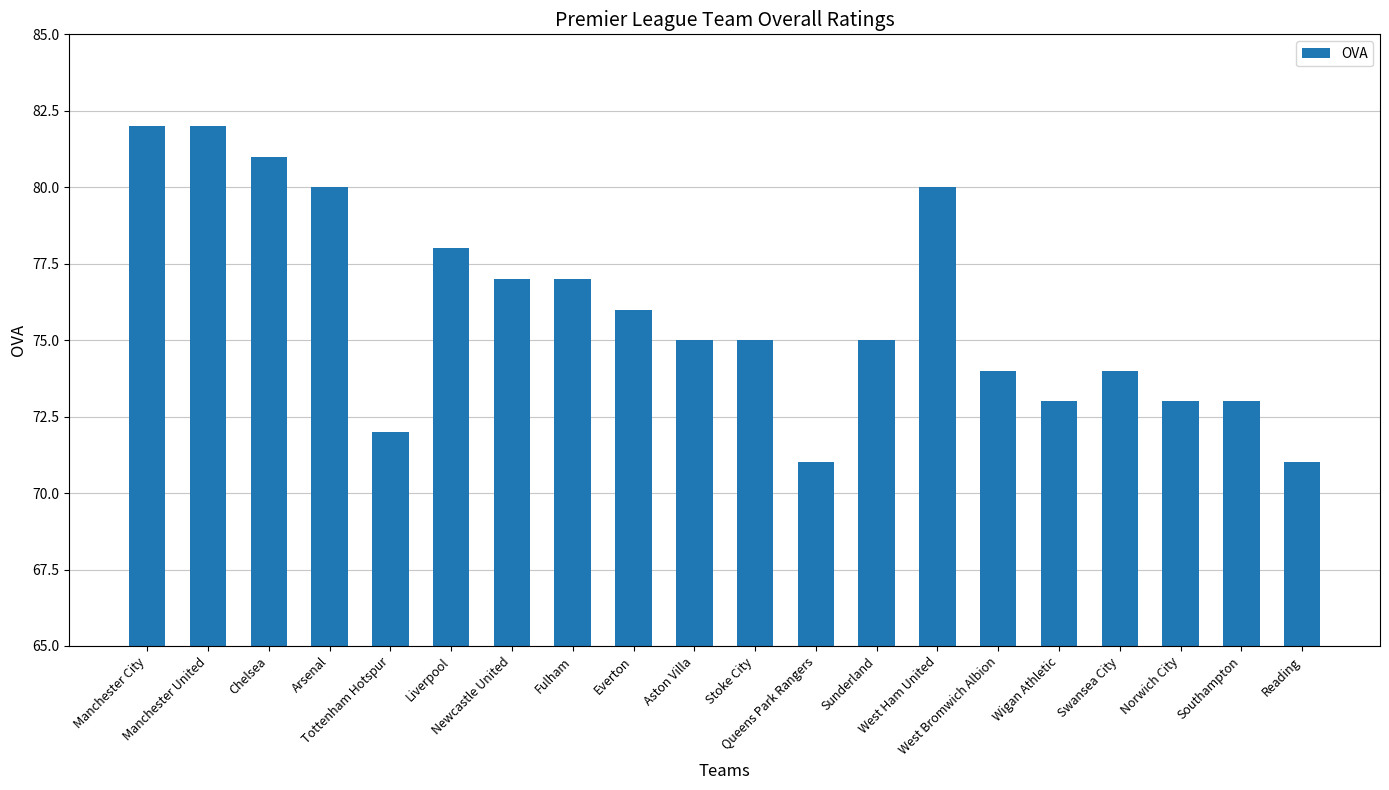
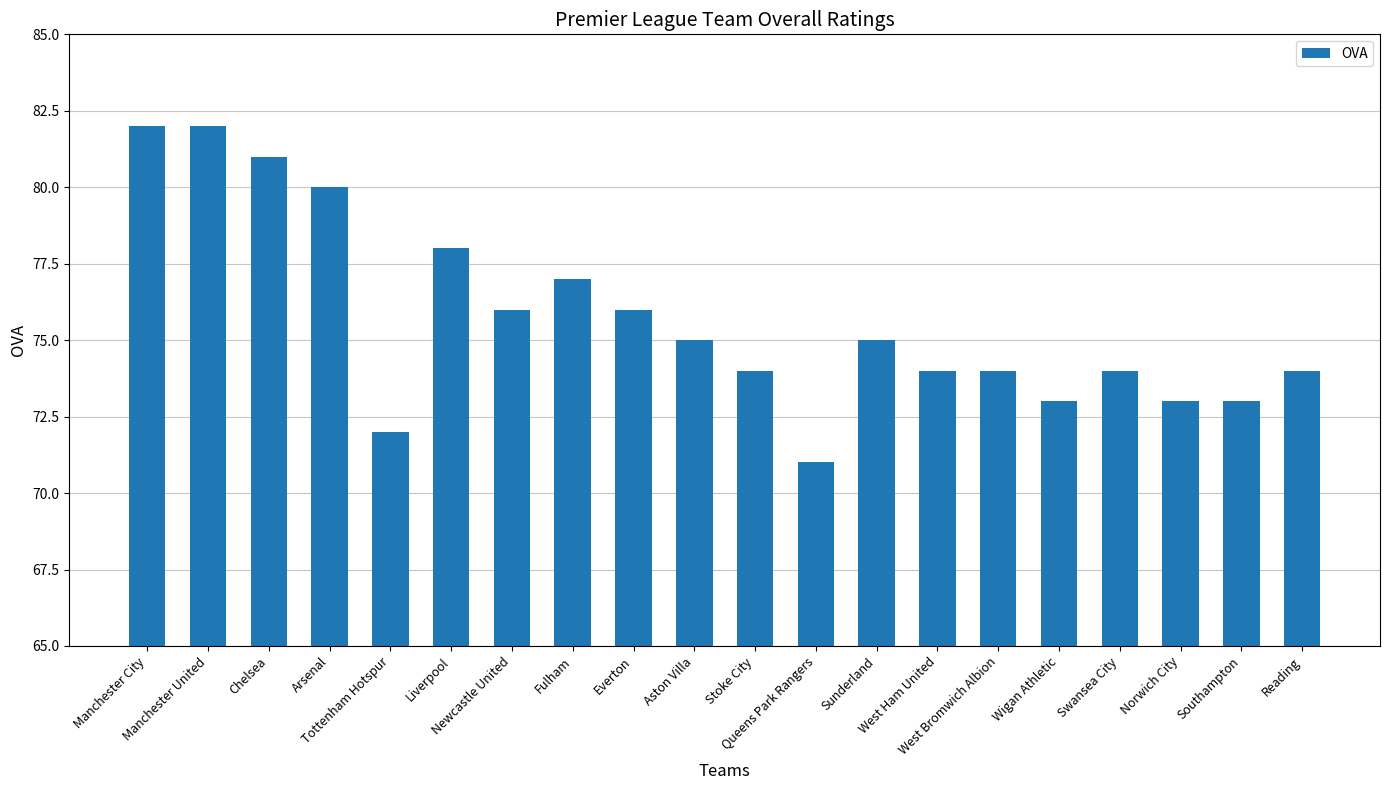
  {
    "Manchester City": 82,
    "Manchester United": 82,
    "Chelsea": 81,
    "Arsenal": 80,
    "Tottenham Hotspur": 72,
    "Liverpool": 78,
-   "Newcastle United": 77,
+   "Newcastle United": 76,
    "Fulham": 77,
    "Everton": 76,
    "Aston Villa": 75,
-   "Stoke City": 75,
+   "Stoke City": 74,
    "Queens Park Rangers": 71,
    "Sunderland": 75,
-   "West Ham United": 80,
+   "West Ham United": 74,
    "West Bromwich Albion": 74,
    "Wigan Athletic": 73,
    "Swansea City": 74,
    "Norwich City": 73,
    "Southampton": 73,
-   "Reading": 71
+   "Reading": 74
  }
